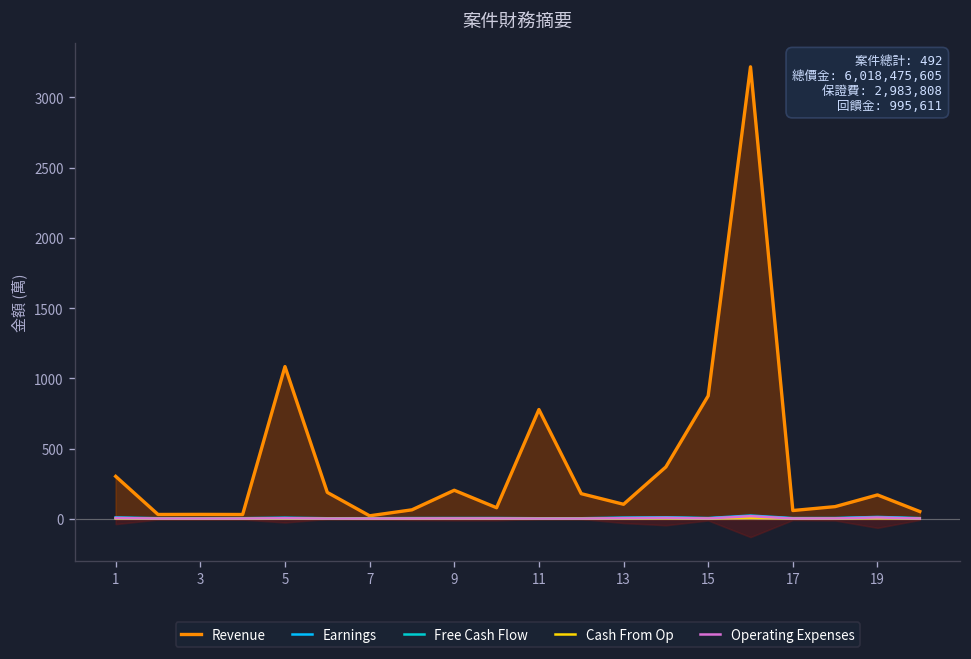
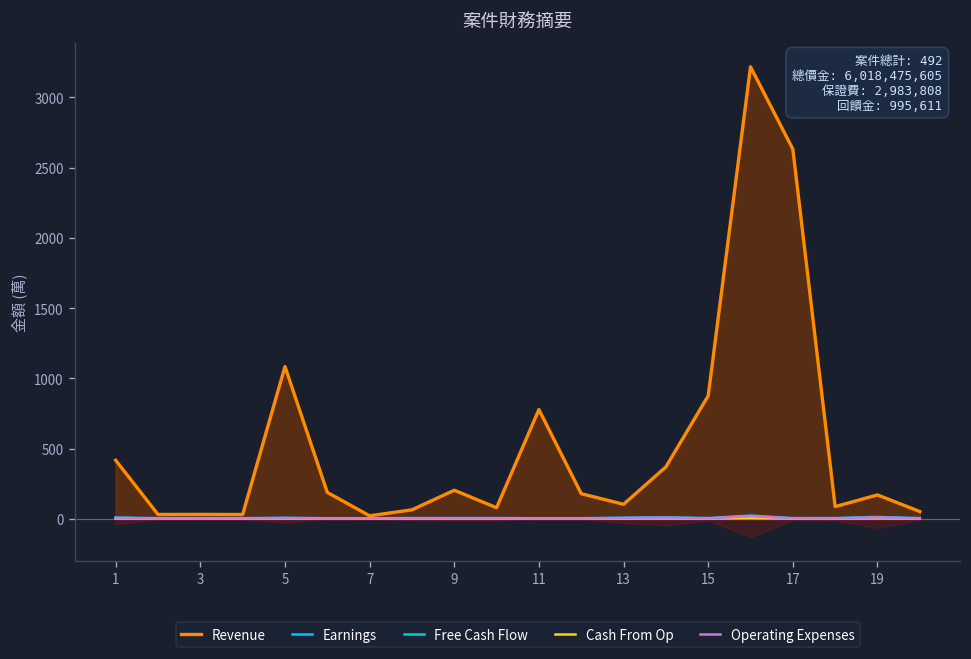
  {
    "Revenue": {
-     "1": 300,
+     "1": 420,
      "3": 30,
      "5": 1080,
      "9": 200,
      "11": 780,
      "13": 100,
      "15": 880,
-     "17": 60,
+     "17": 2630,
      "19": 170
    }
  }
